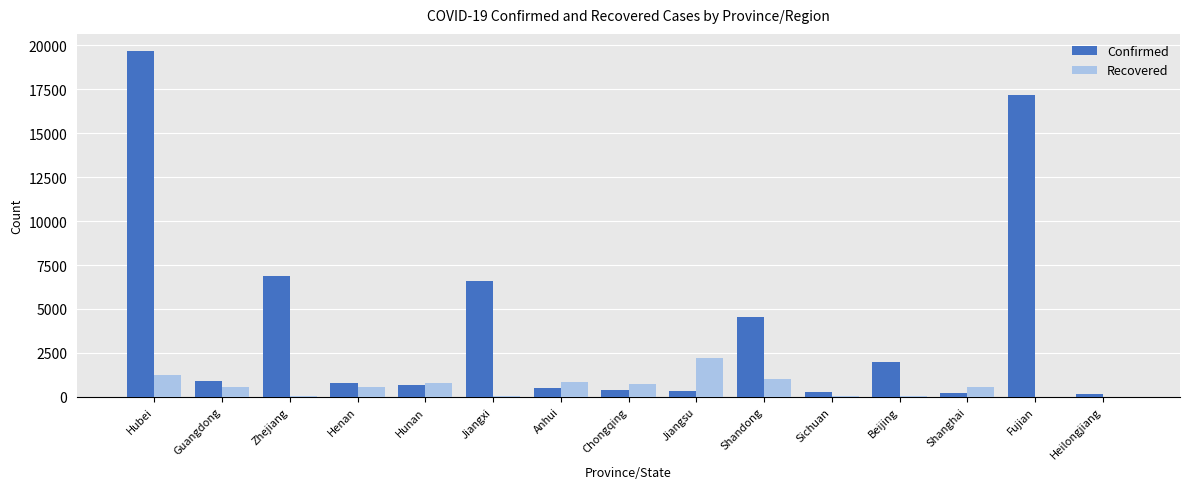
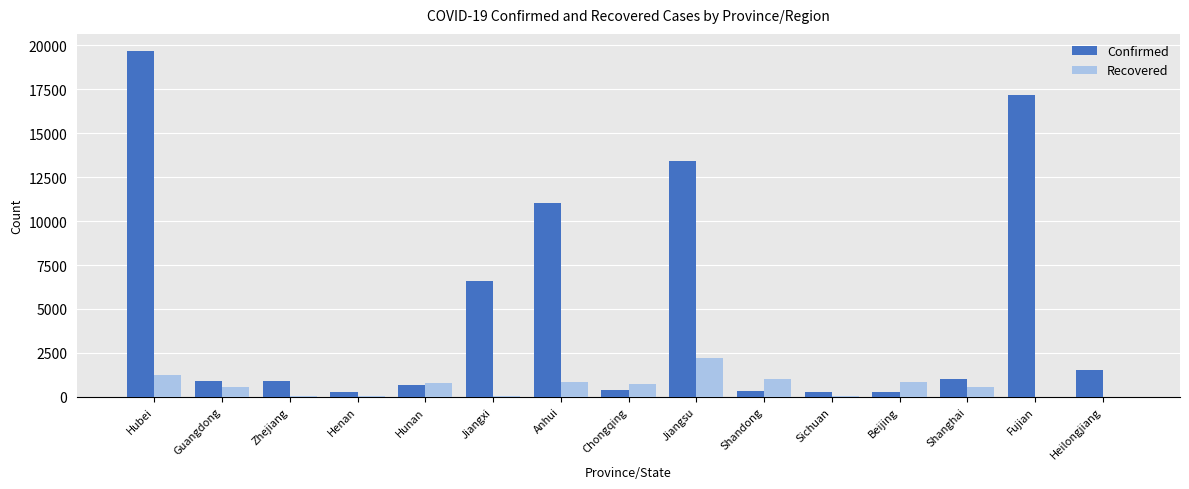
  {
    "Confirmed": {
      "Hubei": 19700,
      "Guangdong": 900,
-     "Zhejiang": 6900,
-     "Henan": 800,
+     "Zhejiang": 900,
+     "Henan": 300,
      "Hunan": 700,
      "Jiangxi": 6600,
-     "Anhui": 500,
+     "Anhui": 11000,
      "Chongqing": 400,
-     "Jiangsu": 300,
-     "Shandong": 4600,
+     "Jiangsu": 13400,
+     "Shandong": 300,
      "Sichuan": 300,
-     "Beijing": 2000,
-     "Shanghai": 200,
+     "Beijing": 300,
+     "Shanghai": 1000,
      "Fujian": 17200,
-     "Heilongjiang": 200
+     "Heilongjiang": 1500
    },
    "Recovered": {
      "Hubei": 1200,
      "Guangdong": 600,
-     "Henan": 500,
+     "Henan": 0,
      "Hunan": 800,
      "Anhui": 900,
      "Chongqing": 700,
      "Jiangsu": 2200,
      "Shandong": 1000,
-     "Beijing": 0,
+     "Beijing": 800,
      "Shanghai": 600
    }
  }
